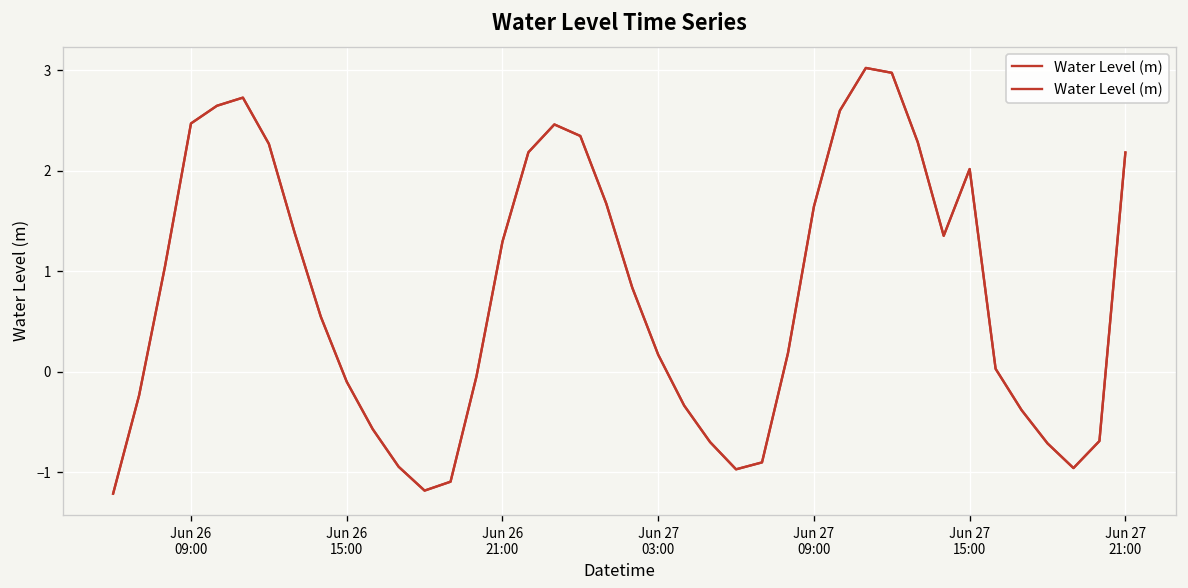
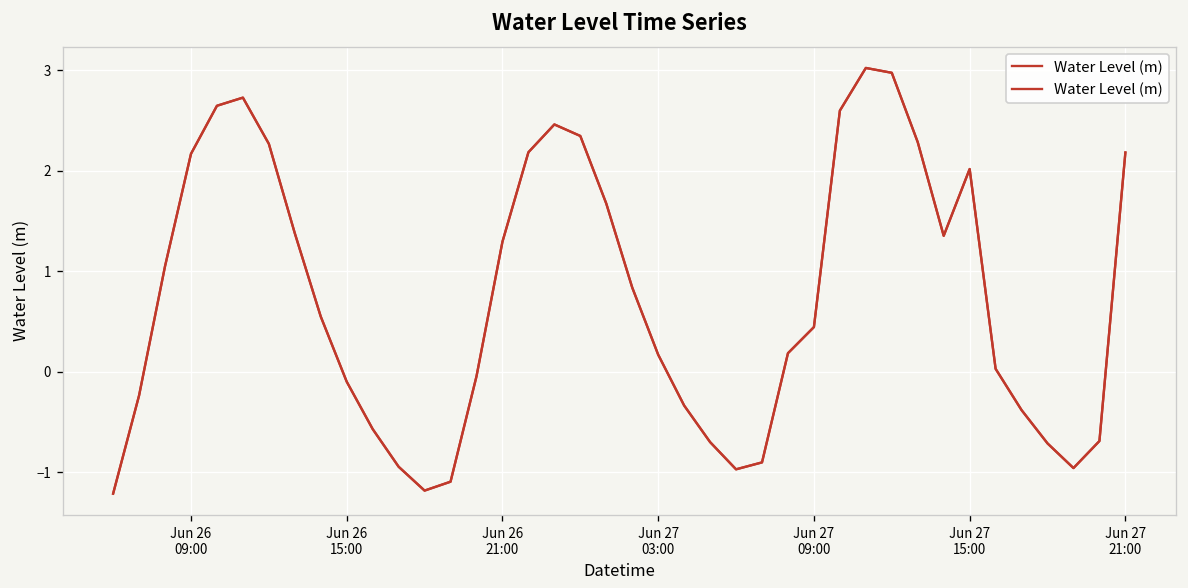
  {
-   "Jun 26 09:00": 2.5,
+   "Jun 26 09:00": 2.2,
    "Jun 26 15:00": -0.1,
    "Jun 26 21:00": 1.3,
    "Jun 27 03:00": 0.2,
-   "Jun 27 09:00": 1.6,
+   "Jun 27 09:00": 0.4,
    "Jun 27 15:00": 2.0,
    "Jun 27 21:00": 2.2
  }
